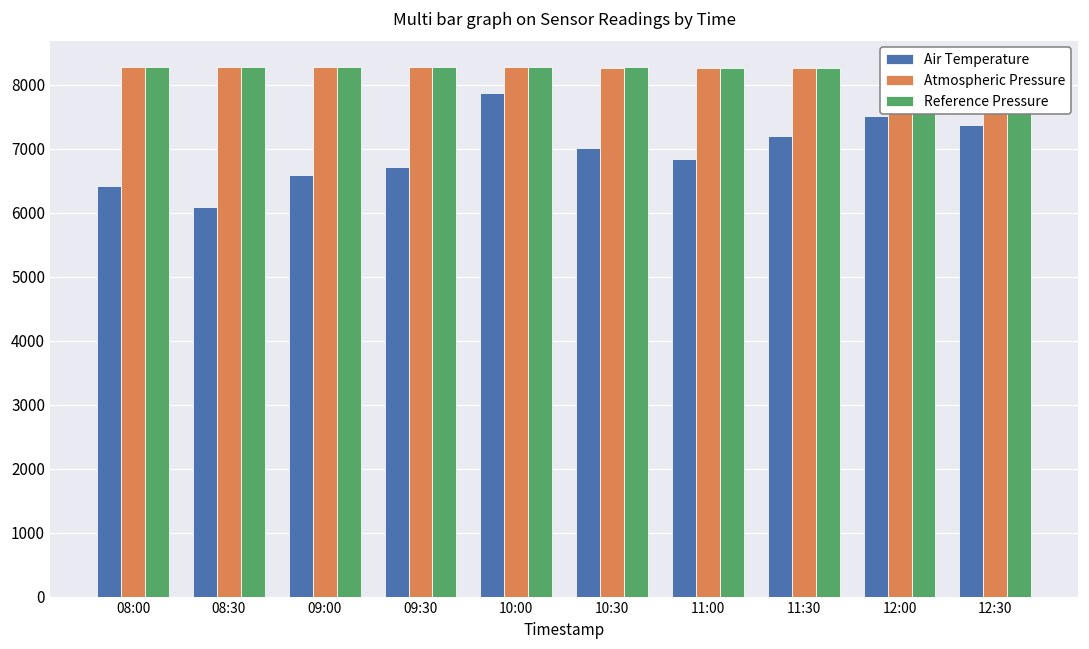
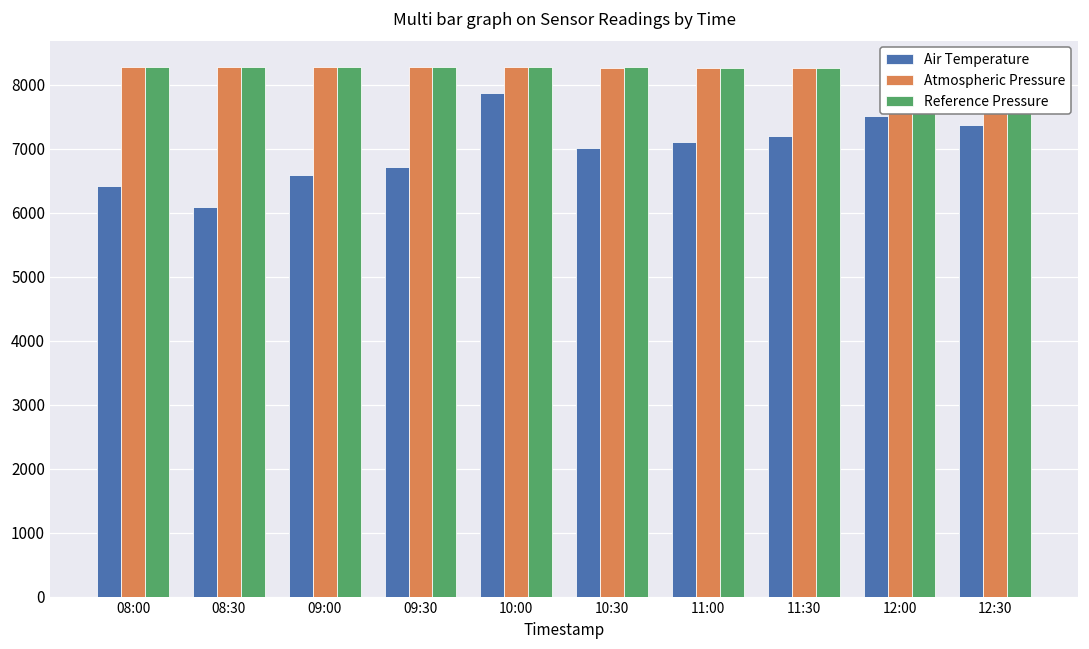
  {
    "Air Temperature": {
      "08:00": 6400,
      "08:30": 6100,
      "09:00": 6600,
      "09:30": 6700,
      "10:00": 7900,
      "10:30": 7000,
-     "11:00": 6800,
+     "11:00": 7100,
      "11:30": 7200,
      "12:00": 7500,
      "12:30": 7400
    },
    "Atmospheric Pressure": {
      "08:00": 8300,
      "08:30": 8300,
      "09:00": 8300,
      "09:30": 8300,
      "10:00": 8300,
      "10:30": 8300,
      "11:00": 8300,
      "11:30": 8300
    },
    "Reference Pressure": {
      "08:00": 8300,
      "08:30": 8300,
      "09:00": 8300,
      "09:30": 8300,
      "10:00": 8300,
      "10:30": 8300,
      "11:00": 8300,
      "11:30": 8300
    }
  }
